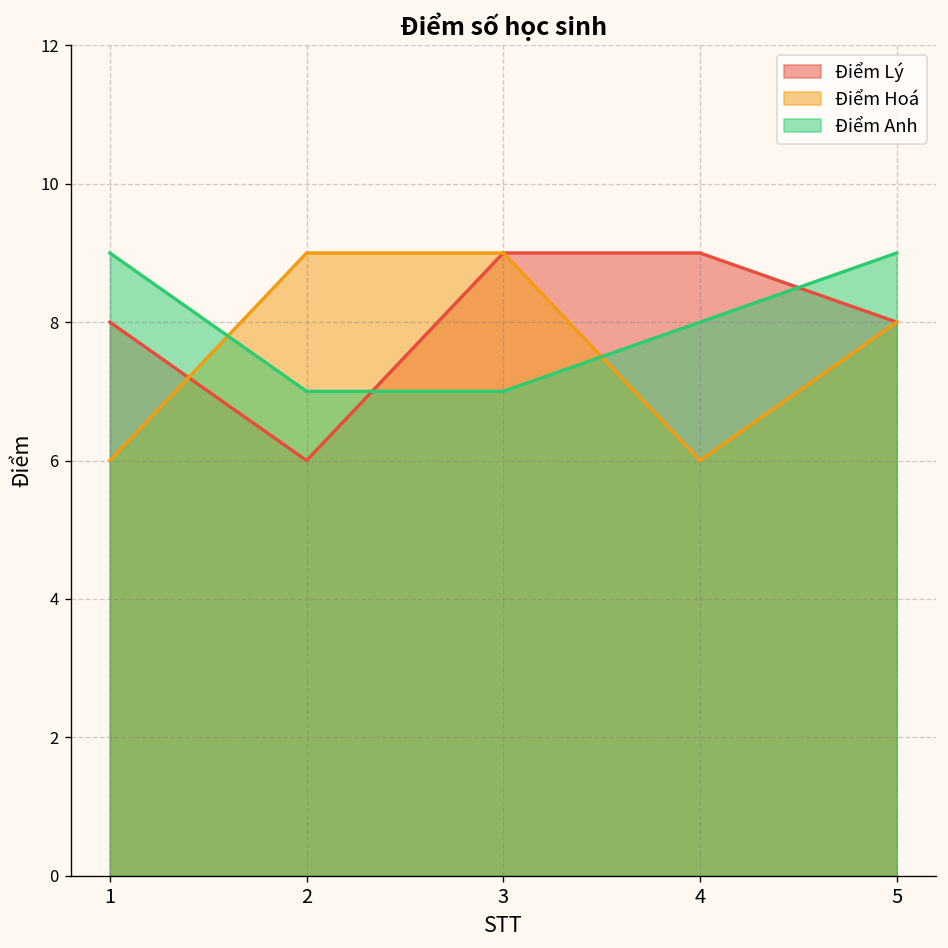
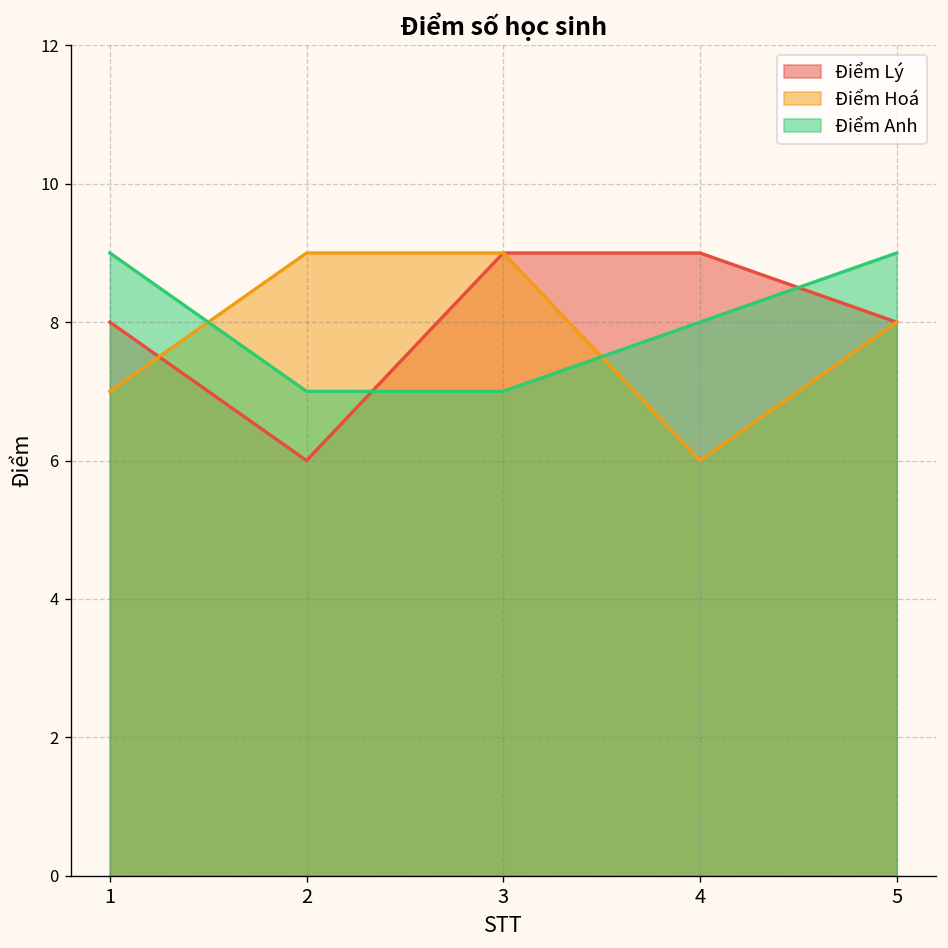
  {
    "Điểm Lý": {
      "1": 8,
      "2": 6,
      "4": 9
    },
    "Điểm Hoá": {
-     "1": 6,
+     "1": 7,
      "2": 9,
      "4": 6
    },
    "Điểm Anh": {
      "1": 9,
      "2": 7,
      "3": 7,
      "4": 8,
      "5": 9
    }
  }
